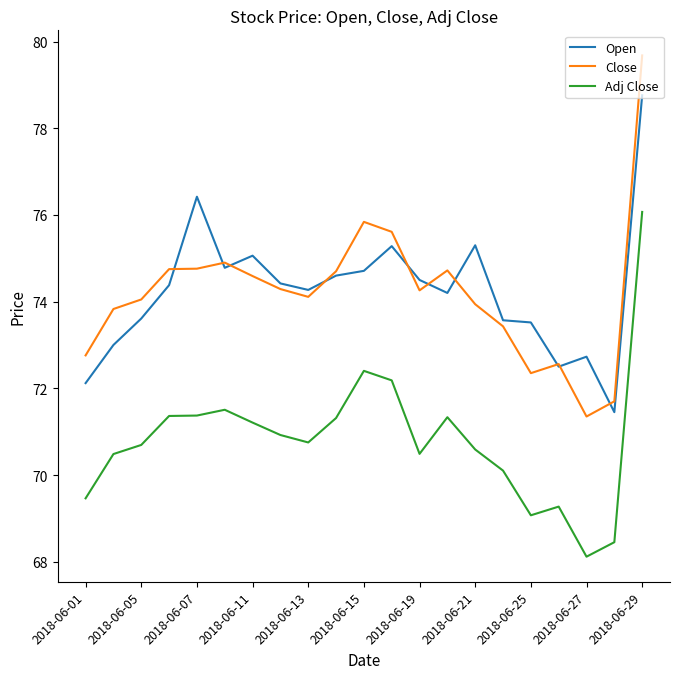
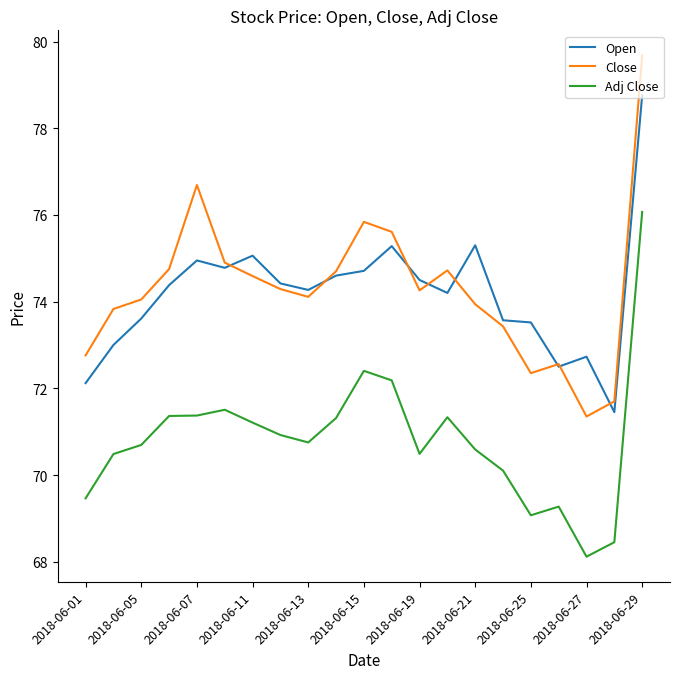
  {
    "Open": {
      "2018-06-01": 72.1,
      "2018-06-05": 73.6,
-     "2018-06-07": 76.4,
+     "2018-06-07": 75.0,
      "2018-06-11": 75.1,
      "2018-06-13": 74.3,
      "2018-06-15": 74.7,
      "2018-06-19": 74.5,
      "2018-06-21": 75.3,
      "2018-06-25": 73.5,
      "2018-06-27": 72.7
    },
    "Close": {
      "2018-06-01": 72.8,
      "2018-06-05": 74.1,
-     "2018-06-07": 74.8,
+     "2018-06-07": 76.7,
      "2018-06-11": 74.6,
      "2018-06-13": 74.1,
      "2018-06-15": 75.8,
      "2018-06-19": 74.3,
      "2018-06-21": 73.9,
      "2018-06-25": 72.4,
      "2018-06-27": 71.4
    },
    "Adj Close": {
      "2018-06-01": 69.5,
      "2018-06-05": 70.7,
      "2018-06-07": 71.4,
      "2018-06-11": 71.2,
      "2018-06-13": 70.8,
      "2018-06-15": 72.4,
      "2018-06-19": 70.5,
      "2018-06-21": 70.6,
      "2018-06-25": 69.1,
      "2018-06-27": 68.1,
      "2018-06-29": 76.1
    }
  }
